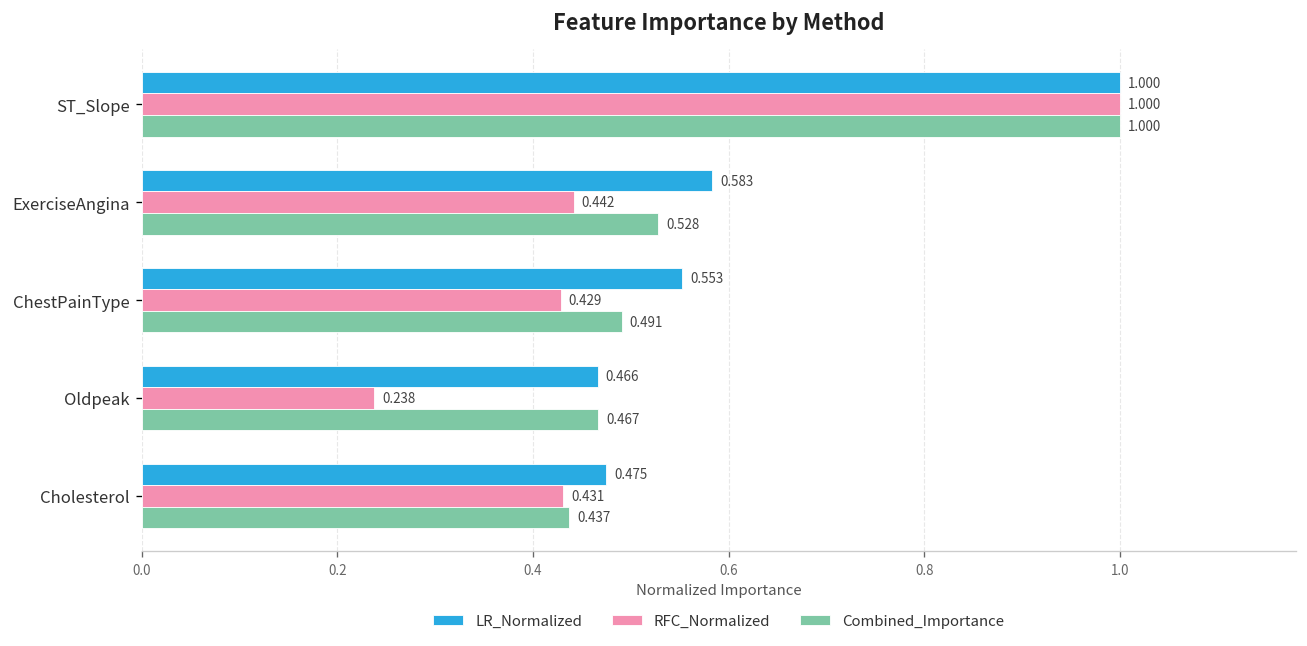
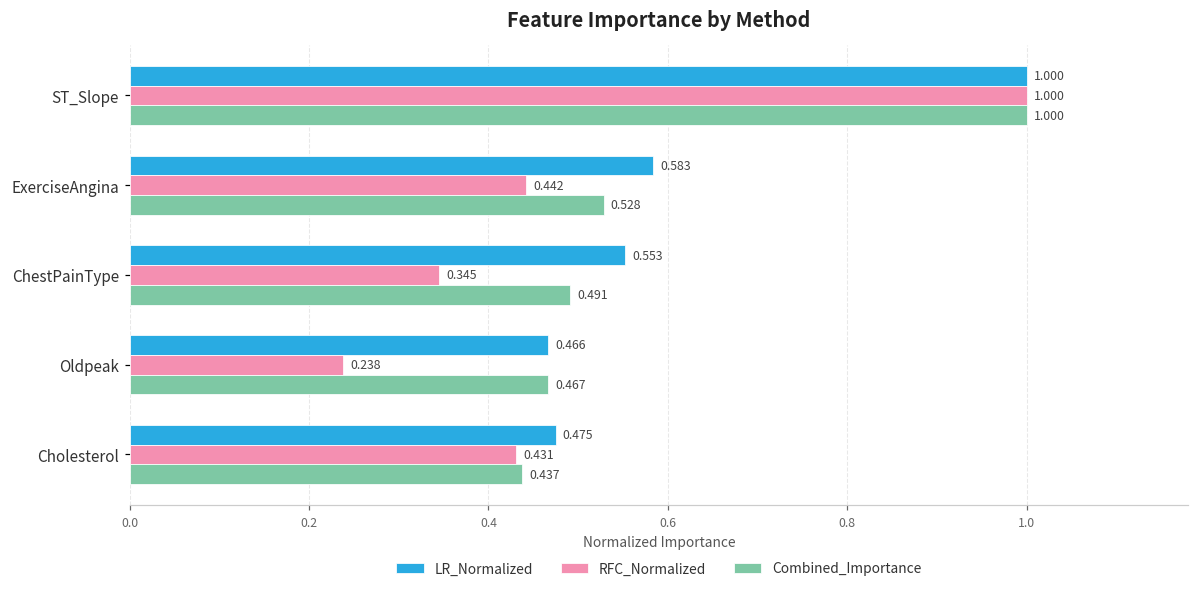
  {
    "LR_Normalized": {
      "ST_Slope": 1.000,
      "ExerciseAngina": 0.583,
      "ChestPainType": 0.553,
      "Oldpeak": 0.466,
      "Cholesterol": 0.475
    },
    "RFC_Normalized": {
      "ST_Slope": 1.000,
      "ExerciseAngina": 0.442,
-     "ChestPainType": 0.429,
+     "ChestPainType": 0.345,
      "Oldpeak": 0.238,
      "Cholesterol": 0.431
    },
    "Combined_Importance": {
      "ST_Slope": 1.000,
      "ExerciseAngina": 0.528,
      "ChestPainType": 0.491,
      "Oldpeak": 0.467,
      "Cholesterol": 0.437
    }
  }
